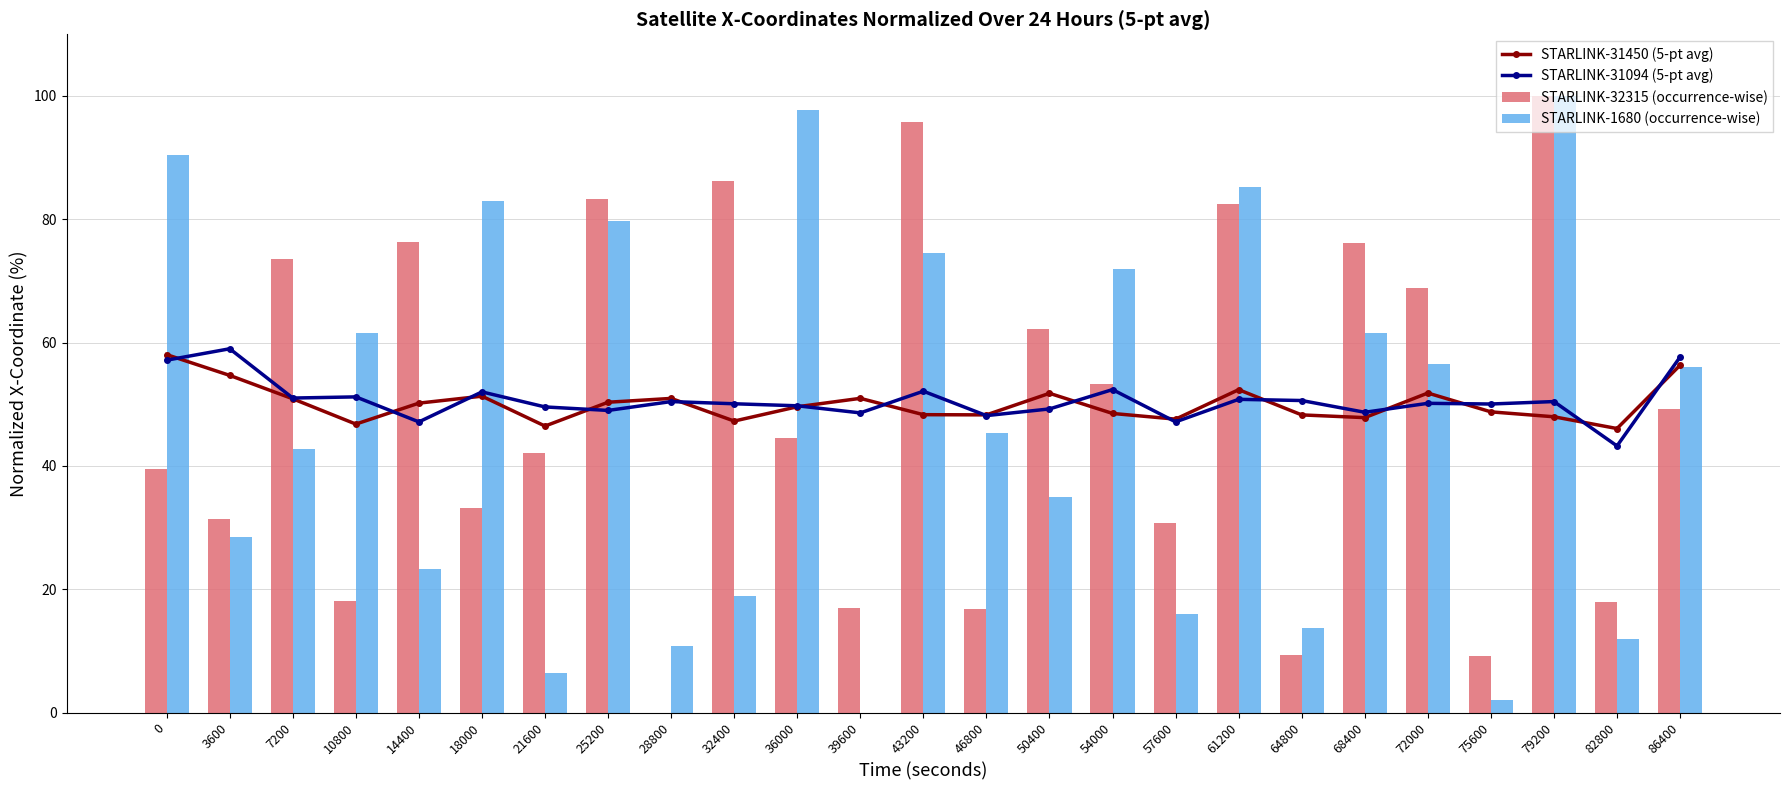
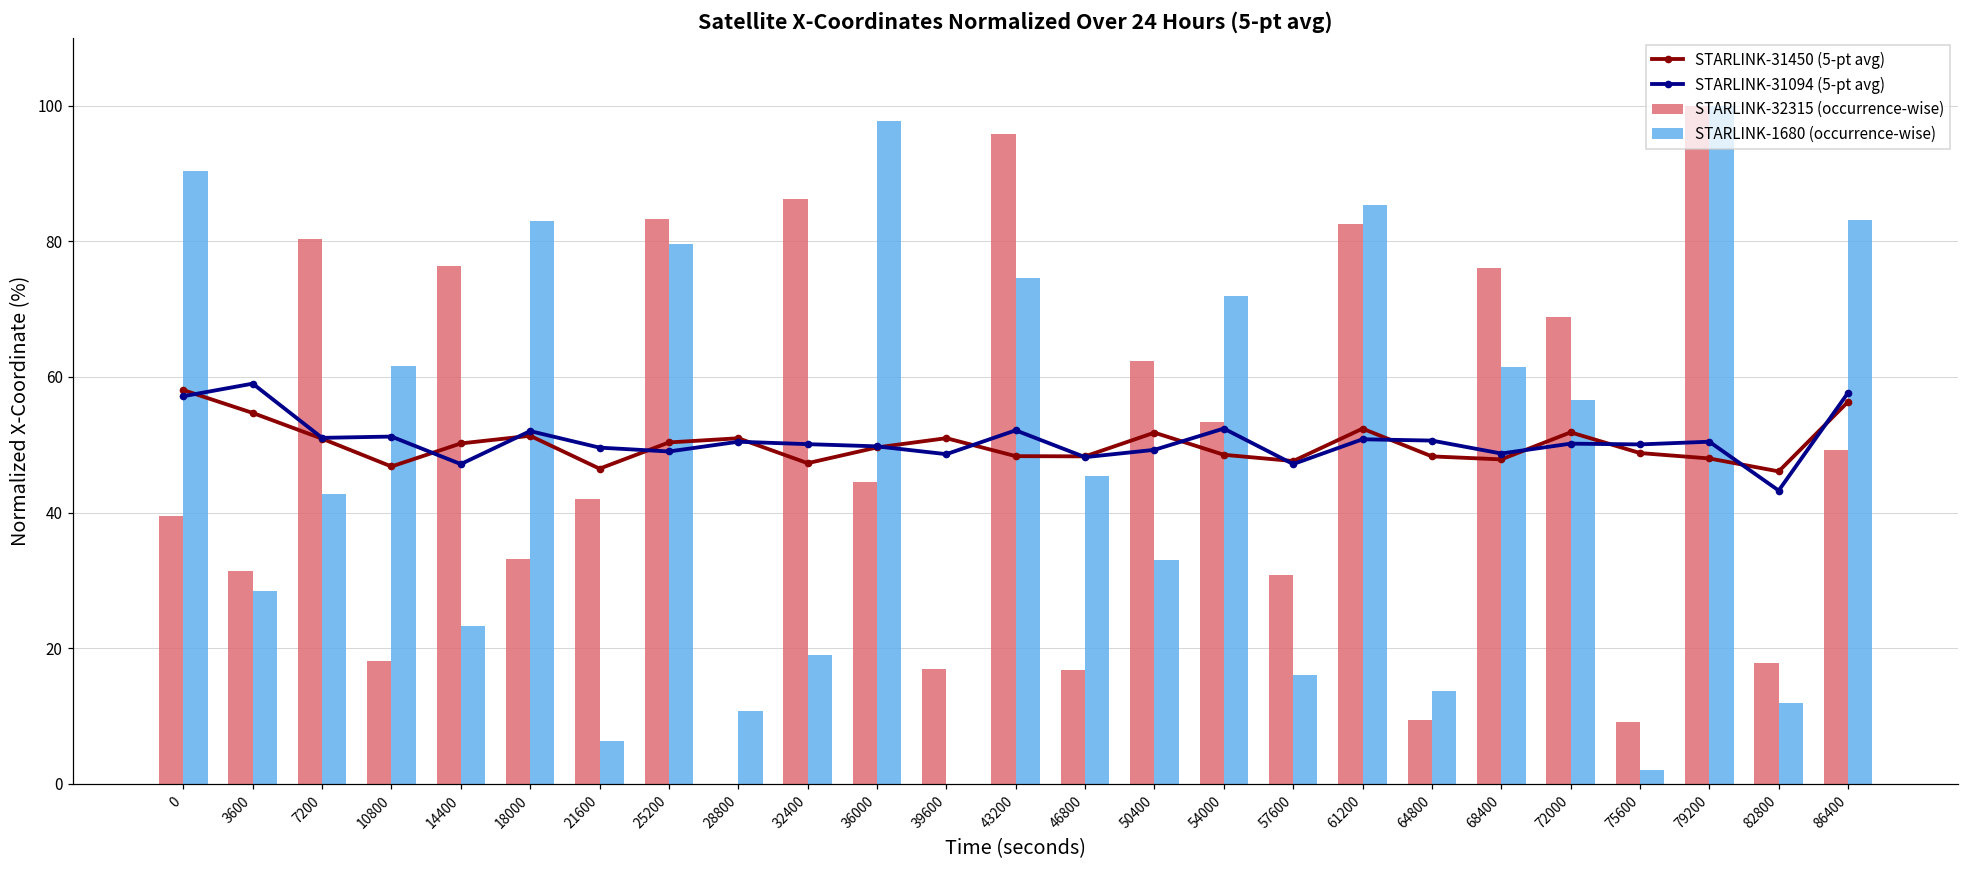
  {
    "STARLINK-32315 (occurrence-wise)": {
      "0": 39,
      "3600": 31,
-     "7200": 74,
+     "7200": 80,
      "10800": 18,
      "14400": 76,
      "18000": 33,
      "21600": 42,
      "25200": 83,
      "28800": 0,
      "32400": 86,
      "36000": 45,
      "39600": 17,
      "43200": 96,
      "46800": 17,
      "50400": 62,
      "54000": 53,
      "57600": 31,
      "61200": 83,
      "64800": 9,
      "68400": 76,
      "72000": 69,
      "75600": 9,
      "82800": 18,
      "86400": 49
    },
    "STARLINK-31450 (5-pt avg)": {
      "0": 58,
      "3600": 55,
      "10800": 47,
      "14400": 50,
      "18000": 51,
      "21600": 46,
      "25200": 50,
      "28800": 51,
      "32400": 47,
      "39600": 51,
      "43200": 48,
      "50400": 52,
      "54000": 49,
      "57600": 48,
      "61200": 52,
      "64800": 48,
      "68400": 48,
      "72000": 52,
      "75600": 49,
      "79200": 48,
      "82800": 46,
      "86400": 56
    },
    "STARLINK-31094 (5-pt avg)": {
      "0": 57,
      "3600": 59,
      "10800": 51,
      "14400": 47,
      "18000": 52,
      "21600": 50,
      "25200": 49,
      "28800": 50,
      "32400": 50,
      "39600": 49,
      "43200": 52,
      "50400": 49,
      "54000": 52,
      "57600": 47,
      "61200": 51,
      "64800": 51,
      "68400": 49,
      "72000": 50,
      "75600": 50,
      "79200": 50,
      "82800": 43,
      "86400": 58
    },
    "STARLINK-1680 (occurrence-wise)": {
      "0": 90,
      "3600": 28,
      "7200": 43,
      "10800": 62,
      "14400": 23,
      "18000": 83,
      "21600": 6,
      "25200": 80,
      "28800": 11,
      "32400": 19,
      "36000": 98,
      "39600": 0,
      "43200": 75,
      "46800": 45,
-     "50400": 35,
+     "50400": 33,
      "54000": 72,
      "57600": 16,
      "61200": 85,
      "64800": 14,
      "68400": 62,
      "72000": 57,
      "75600": 2,
      "82800": 12,
-     "86400": 56
+     "86400": 83
    }
  }
